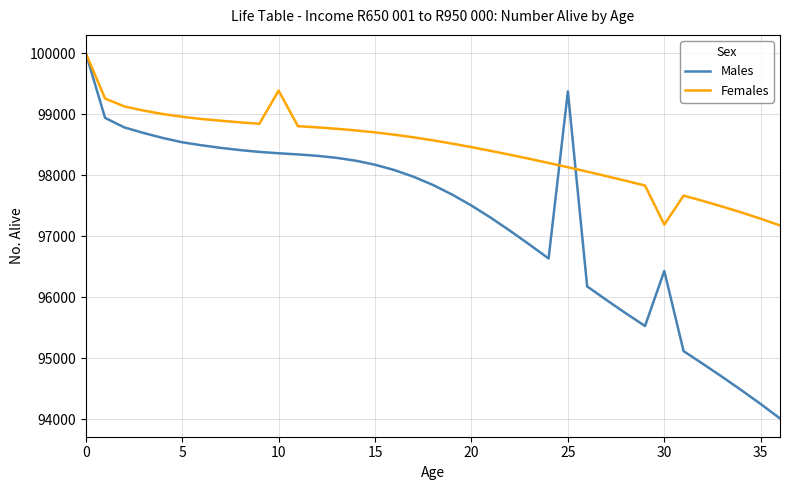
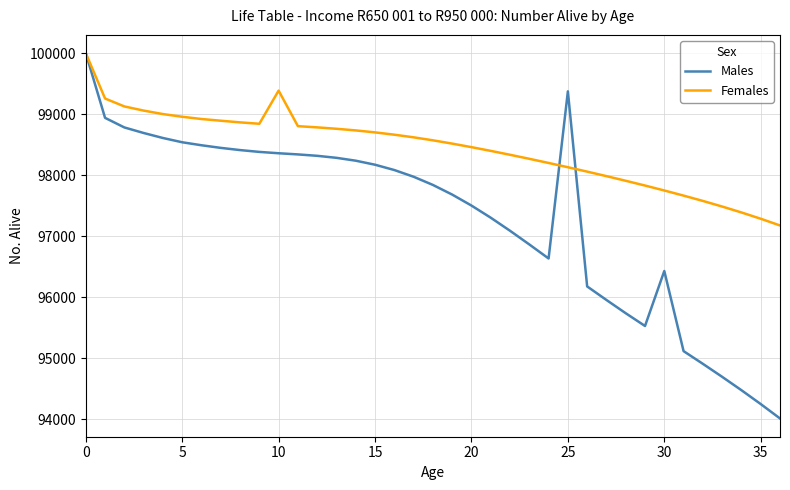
  {
    "Males": {
      "5": 98500,
      "10": 98400,
      "15": 98200,
      "20": 97500,
      "25": 99400,
      "30": 96400,
      "35": 94300
    },
    "Females": {
      "5": 99000,
      "10": 99400,
      "15": 98700,
      "20": 98500,
      "25": 98100,
-     "30": 97200,
+     "30": 97800,
      "35": 97300
    }
  }
